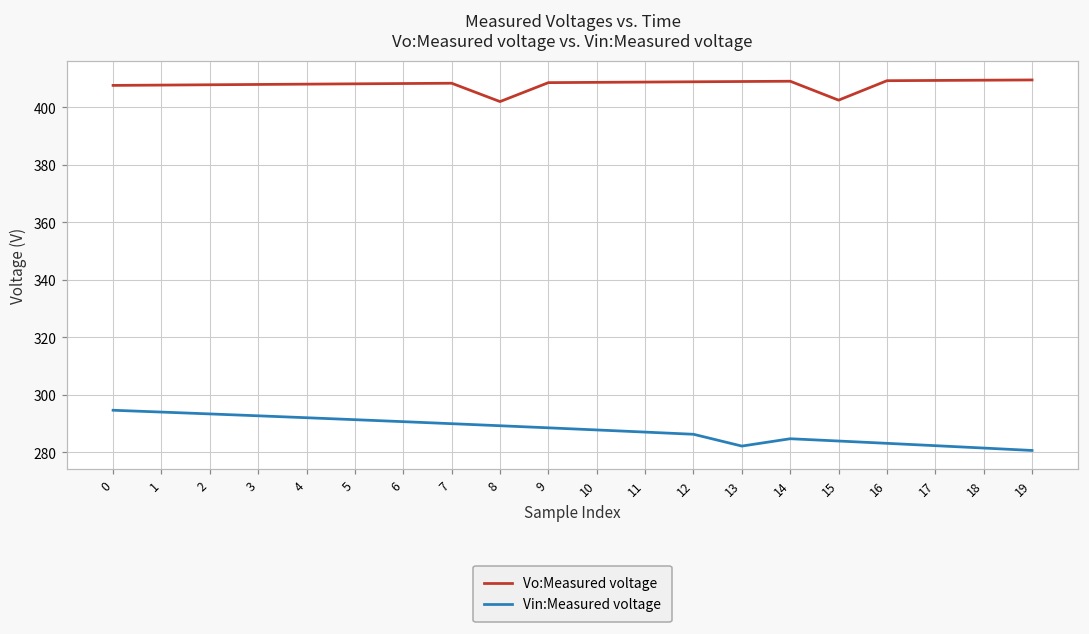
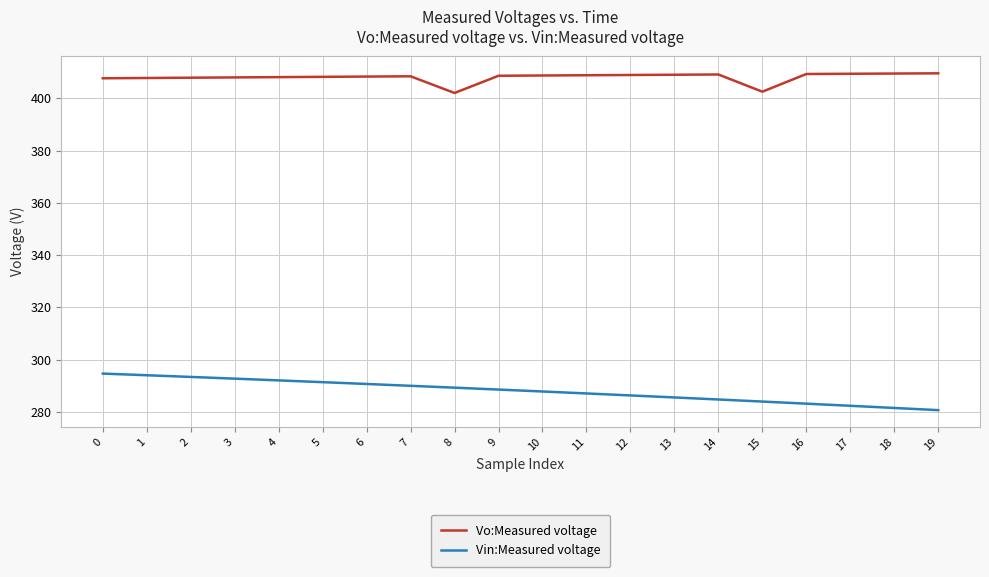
  {
    "Vo:Measured voltage": {
      "0": 408,
      "1": 408,
      "2": 408,
      "3": 408,
      "4": 408,
      "5": 408,
      "6": 408,
      "7": 408,
      "8": 402,
      "9": 409,
      "10": 409,
      "11": 409,
      "12": 409,
      "13": 409,
      "14": 409,
      "15": 403,
      "16": 409,
      "17": 409,
      "18": 409,
      "19": 410
    },
    "Vin:Measured voltage": {
      "0": 295,
      "1": 294,
      "2": 293,
      "3": 293,
      "4": 292,
      "5": 291,
      "6": 291,
      "7": 290,
      "8": 289,
      "9": 289,
      "10": 288,
      "11": 287,
      "12": 286,
-     "13": 282,
+     "13": 286,
      "14": 285,
      "15": 284,
      "16": 283,
      "17": 282,
      "18": 282,
      "19": 281
    }
  }
